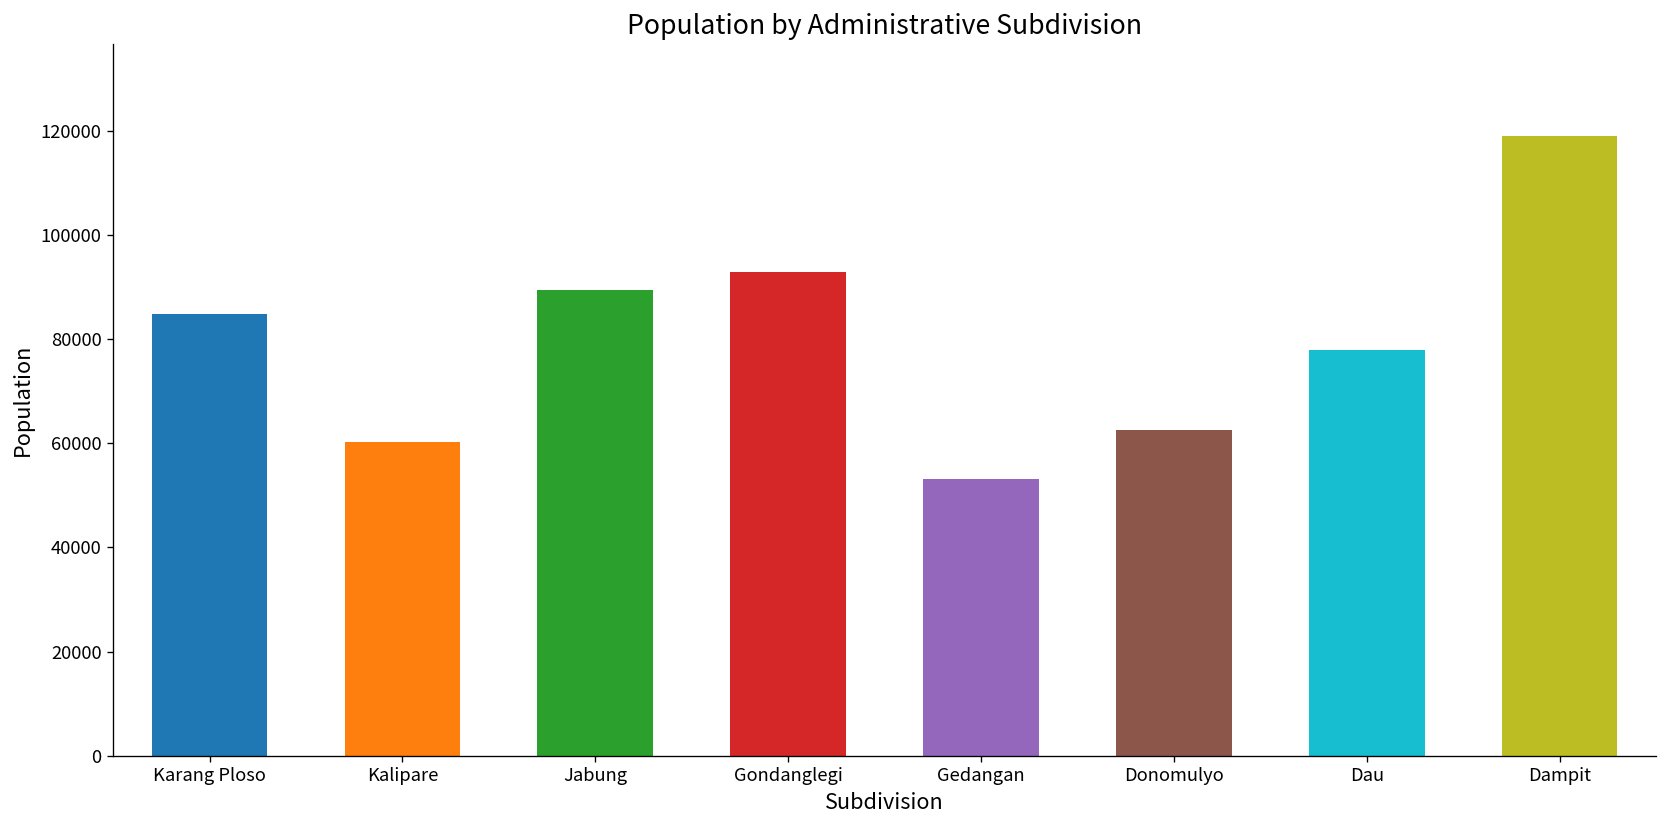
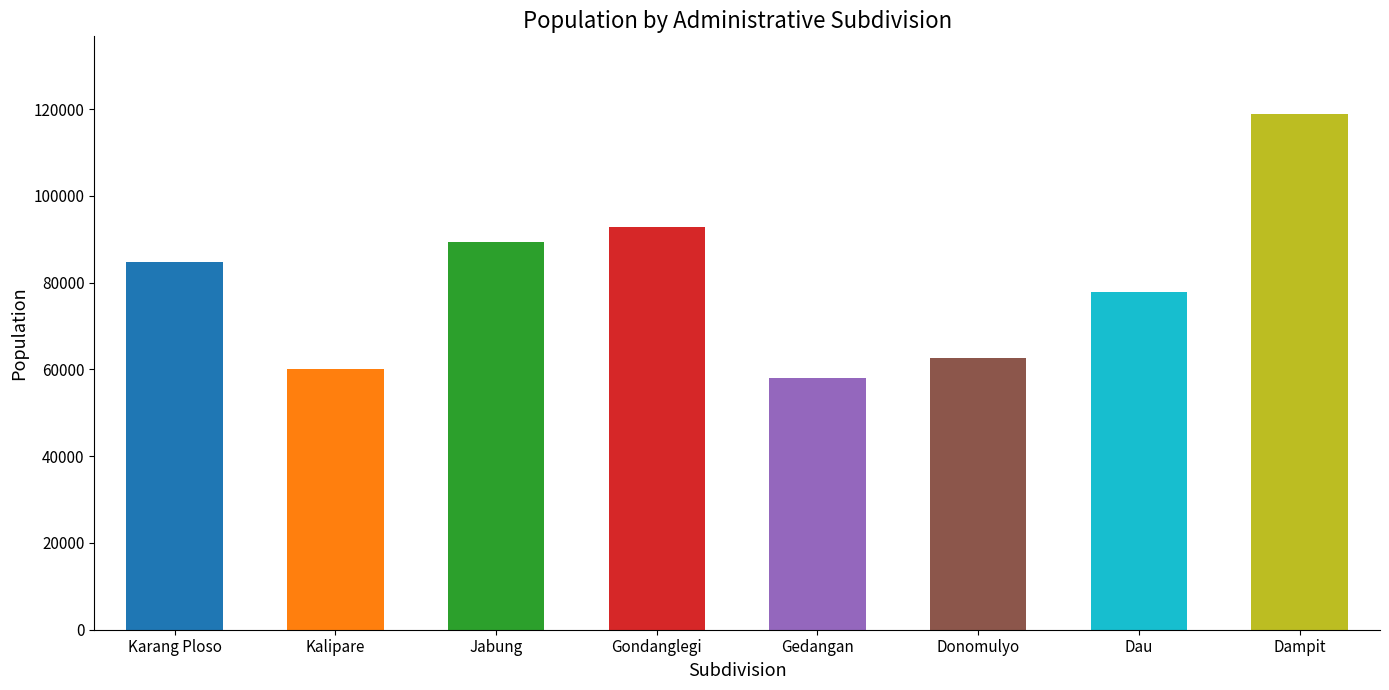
  {
    "Karang Ploso": 85000,
    "Kalipare": 60000,
    "Jabung": 89000,
    "Gondanglegi": 93000,
-   "Gedangan": 53000,
+   "Gedangan": 58000,
    "Donomulyo": 63000,
    "Dau": 78000,
    "Dampit": 119000
  }
